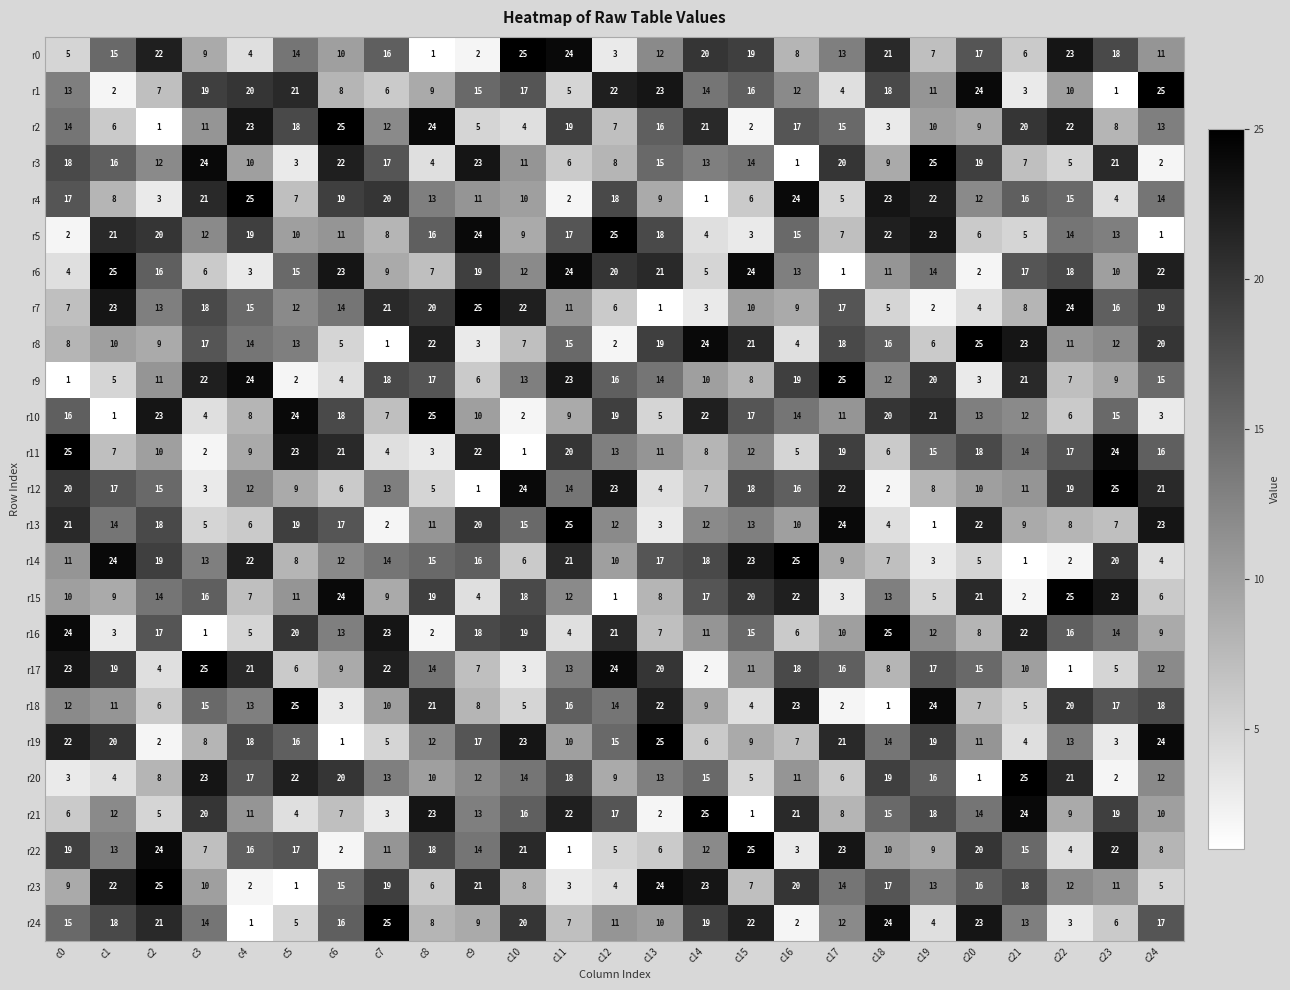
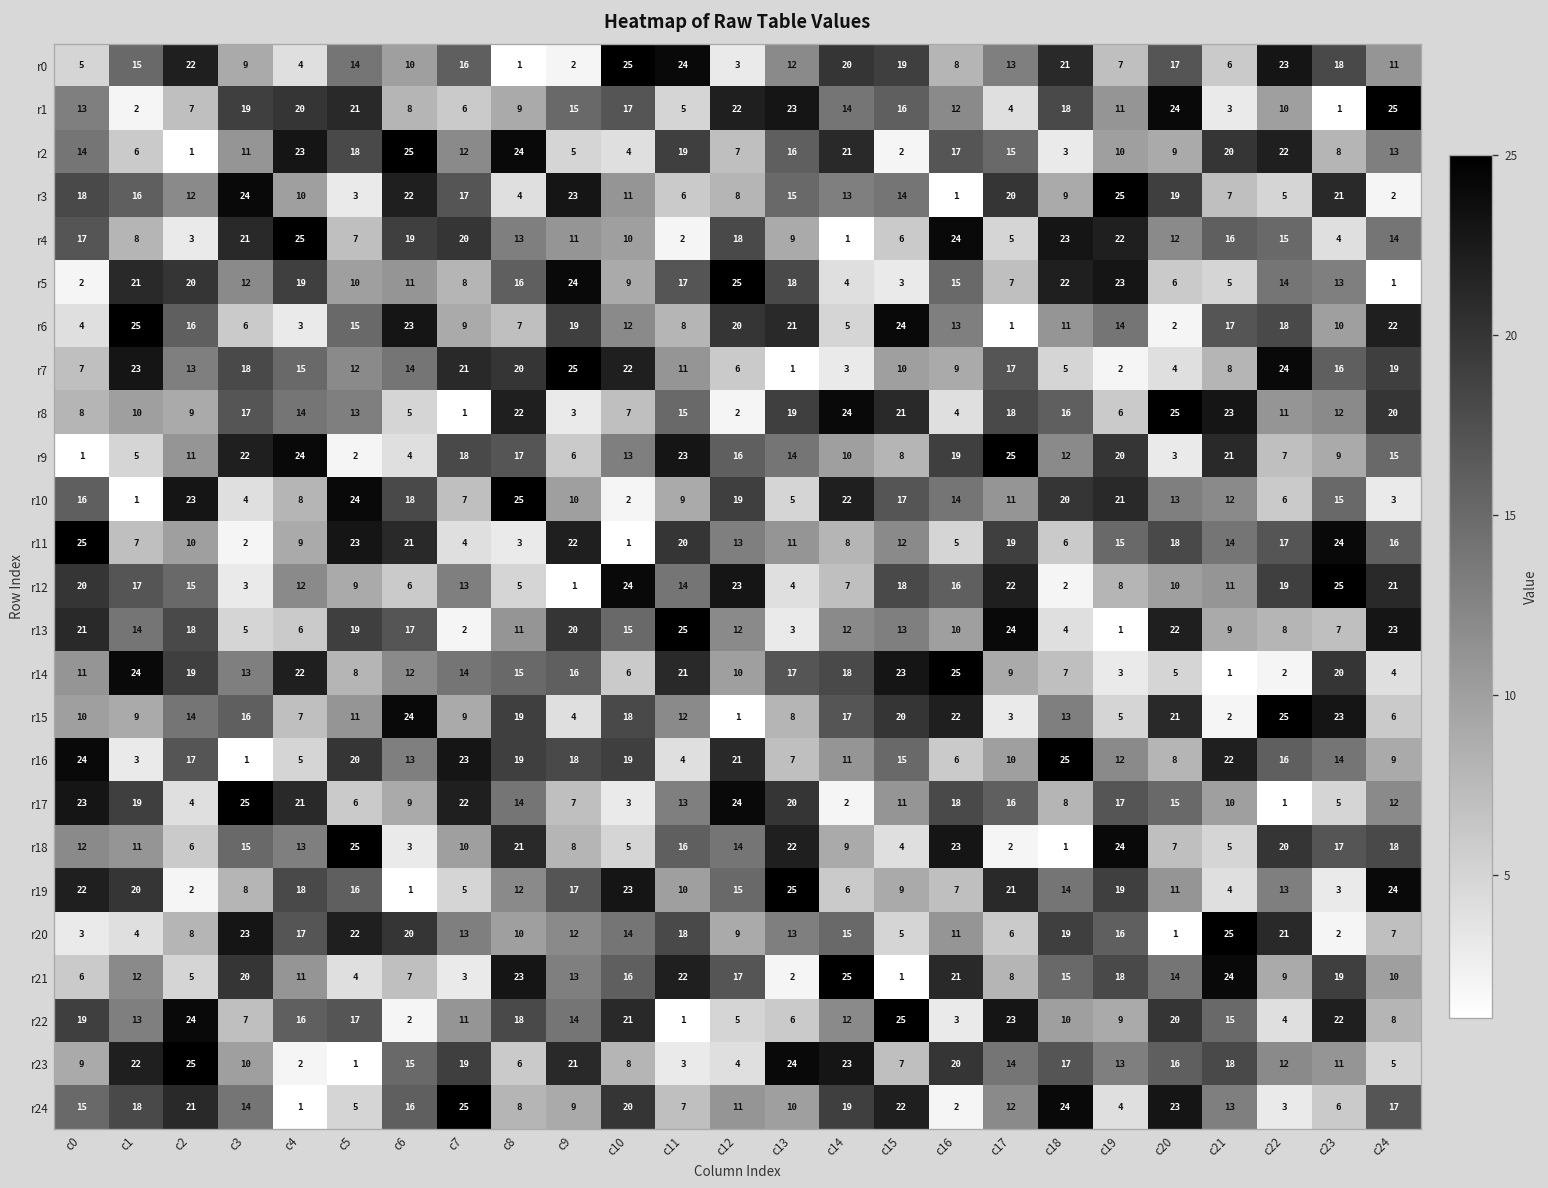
  {
    "r6": {
      "c0": 4,
      "c1": 25,
      "c2": 16,
      "c3": 6,
      "c4": 3,
      "c5": 15,
      "c6": 23,
      "c7": 9,
      "c8": 7,
      "c9": 19,
      "c10": 12,
-     "c11": 24,
+     "c11": 8,
      "c12": 20,
      "c13": 21,
      "c14": 5,
      "c15": 24,
      "c16": 13,
      "c17": 1,
      "c18": 11,
      "c19": 14,
      "c20": 2,
      "c21": 17,
      "c22": 18,
      "c23": 10,
      "c24": 22
    },
    "r16": {
      "c0": 24,
      "c1": 3,
      "c2": 17,
      "c3": 1,
      "c4": 5,
      "c5": 20,
      "c6": 13,
      "c7": 23,
-     "c8": 2,
+     "c8": 19,
      "c9": 18,
      "c10": 19,
      "c11": 4,
      "c12": 21,
      "c13": 7,
      "c14": 11,
      "c15": 15,
      "c16": 6,
      "c17": 10,
      "c18": 25,
      "c19": 12,
      "c20": 8,
      "c21": 22,
      "c22": 16,
      "c23": 14,
      "c24": 9
    },
    "r20": {
      "c0": 3,
      "c1": 4,
      "c2": 8,
      "c3": 23,
      "c4": 17,
      "c5": 22,
      "c6": 20,
      "c7": 13,
      "c8": 10,
      "c9": 12,
      "c10": 14,
      "c11": 18,
      "c12": 9,
      "c13": 13,
      "c14": 15,
      "c15": 5,
      "c16": 11,
      "c17": 6,
      "c18": 19,
      "c19": 16,
      "c20": 1,
      "c21": 25,
      "c22": 21,
      "c23": 2,
-     "c24": 12
+     "c24": 7
    }
  }
